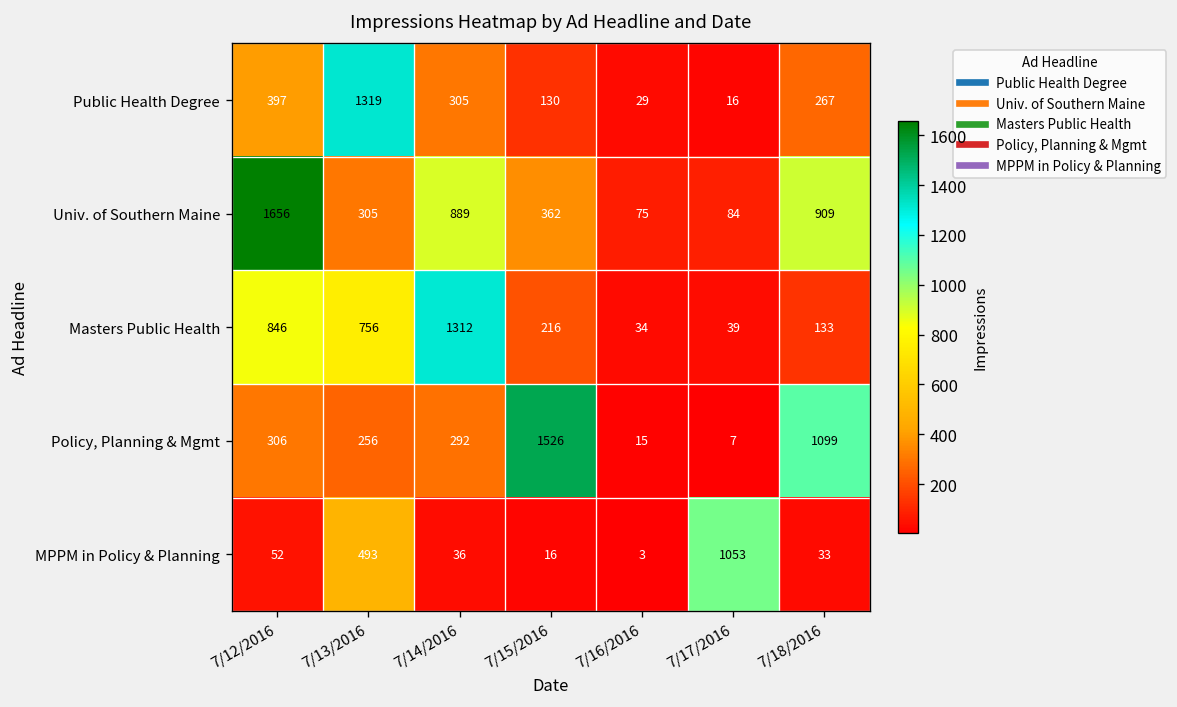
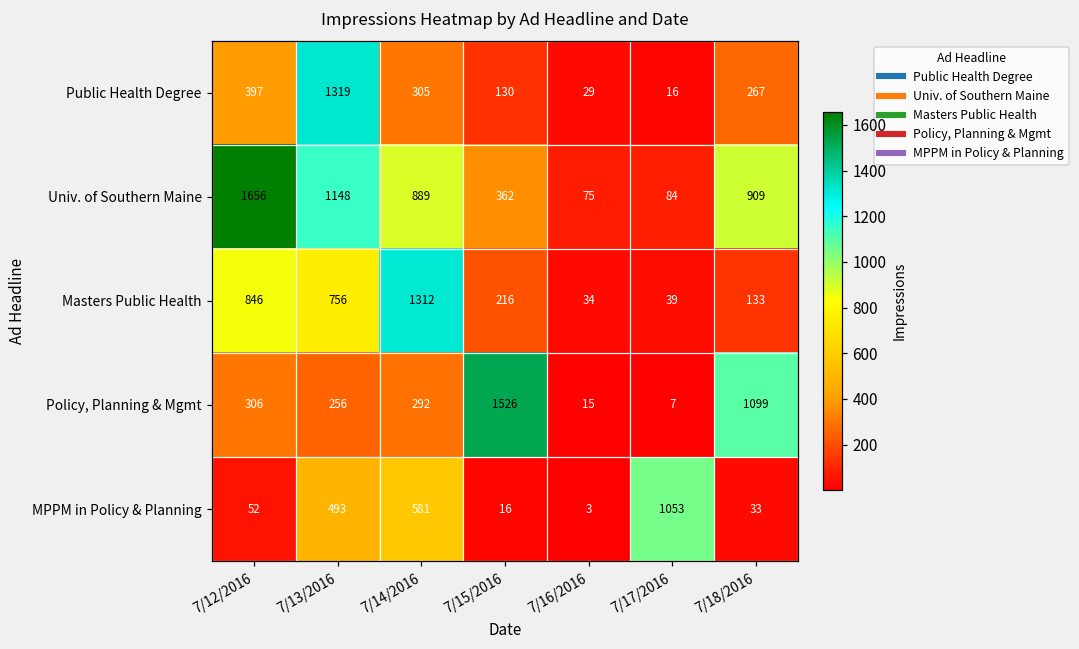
  {
    "Public Health Degree": {
      "7/12/2016": 397,
      "7/13/2016": 1319,
      "7/14/2016": 305,
      "7/15/2016": 130,
      "7/16/2016": 29,
      "7/17/2016": 16,
      "7/18/2016": 267
    },
    "Univ. of Southern Maine": {
      "7/12/2016": 1656,
-     "7/13/2016": 305,
+     "7/13/2016": 1148,
      "7/14/2016": 889,
      "7/15/2016": 362,
      "7/16/2016": 75,
      "7/17/2016": 84,
      "7/18/2016": 909
    },
    "Masters Public Health": {
      "7/12/2016": 846,
      "7/13/2016": 756,
      "7/14/2016": 1312,
      "7/15/2016": 216,
      "7/16/2016": 34,
      "7/17/2016": 39,
      "7/18/2016": 133
    },
    "Policy, Planning & Mgmt": {
      "7/12/2016": 306,
      "7/13/2016": 256,
      "7/14/2016": 292,
      "7/15/2016": 1526,
      "7/16/2016": 15,
      "7/17/2016": 7,
      "7/18/2016": 1099
    },
    "MPPM in Policy & Planning": {
      "7/12/2016": 52,
      "7/13/2016": 493,
-     "7/14/2016": 36,
+     "7/14/2016": 581,
      "7/15/2016": 16,
      "7/16/2016": 3,
      "7/17/2016": 1053,
      "7/18/2016": 33
    }
  }
